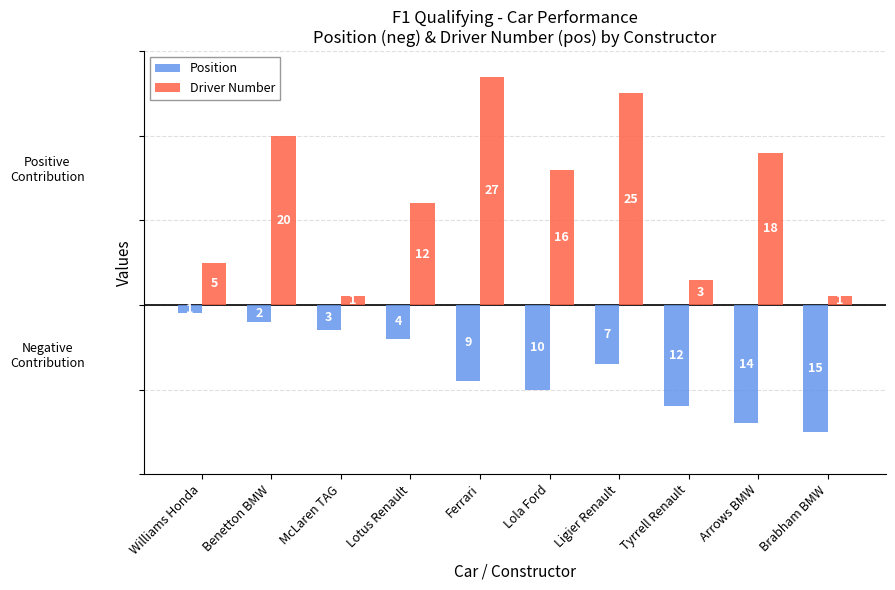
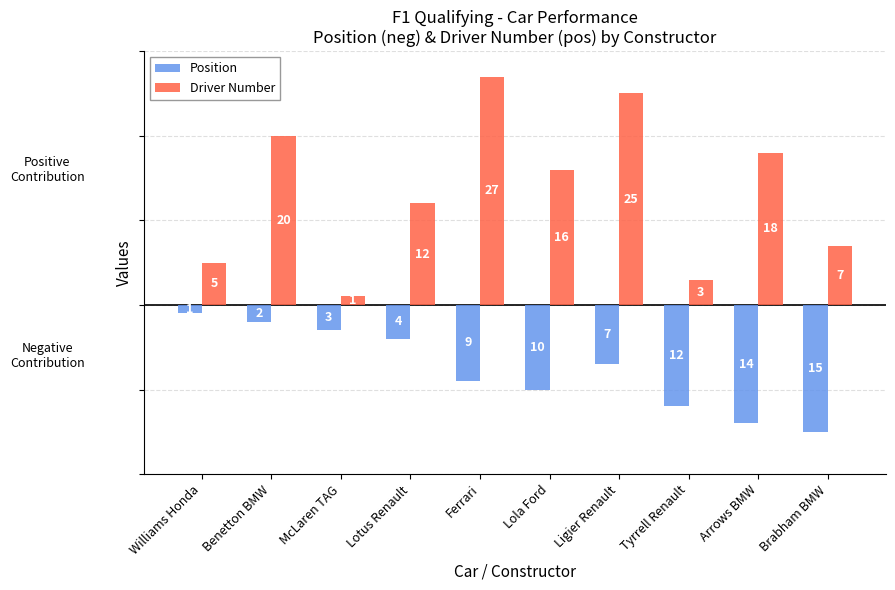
  {
    "Driver Number": {
      "Williams Honda": 5,
      "Benetton BMW": 20,
      "McLaren TAG": 1,
      "Lotus Renault": 12,
      "Ferrari": 27,
      "Lola Ford": 16,
      "Ligier Renault": 25,
      "Tyrrell Renault": 3,
      "Arrows BMW": 18,
-     "Brabham BMW": 1
+     "Brabham BMW": 7
    }
  }
